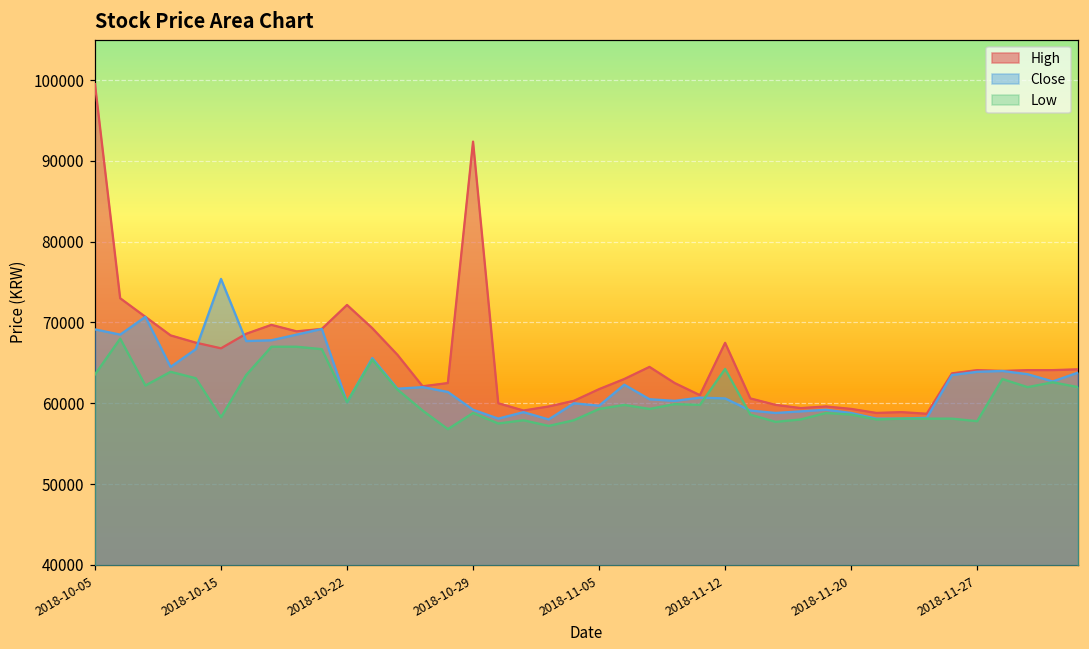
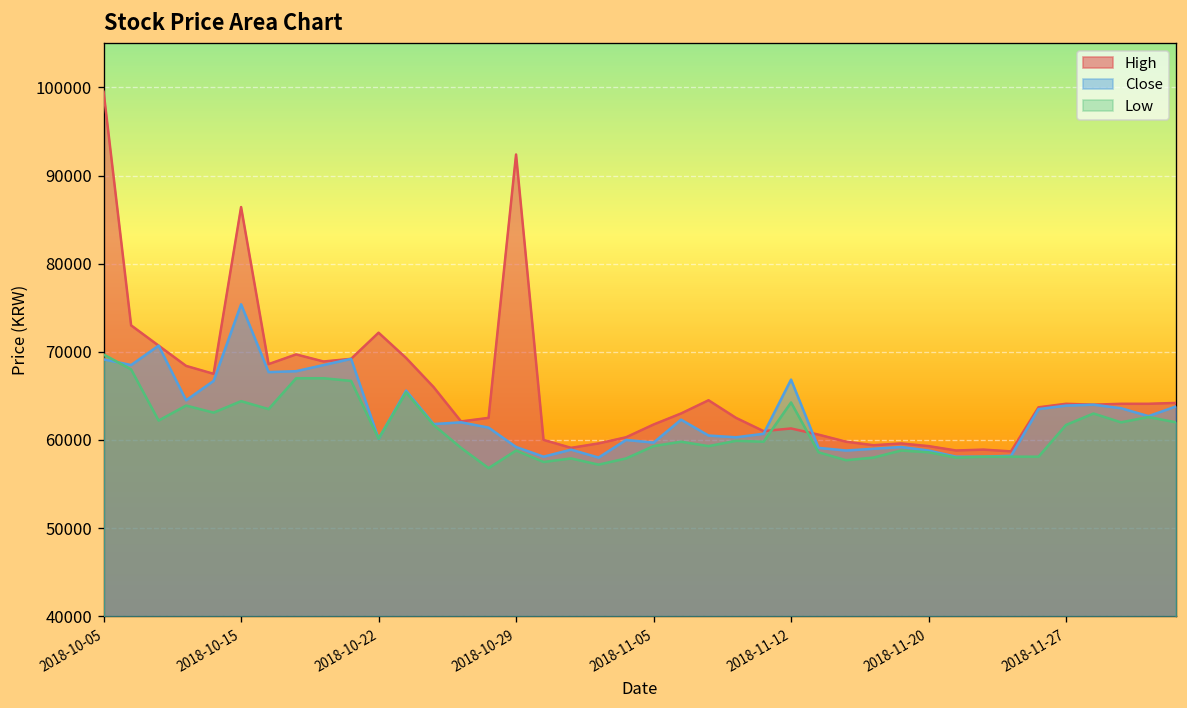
  {
    "High": {
      "2018-10-05": 100000,
-     "2018-10-15": 67000,
+     "2018-10-15": 86000,
      "2018-10-22": 72000,
      "2018-10-29": 92000,
      "2018-11-05": 62000,
-     "2018-11-12": 67000,
+     "2018-11-12": 61000,
      "2018-11-20": 59000
    },
    "Close": {
      "2018-10-05": 69000,
      "2018-10-15": 75000,
      "2018-10-29": 59000,
      "2018-11-05": 60000,
-     "2018-11-12": 61000
+     "2018-11-12": 67000
    },
    "Low": {
-     "2018-10-05": 64000,
-     "2018-10-15": 58000,
+     "2018-10-05": 70000,
+     "2018-10-15": 64000,
      "2018-10-29": 59000,
      "2018-11-05": 59000,
      "2018-11-12": 64000,
-     "2018-11-27": 58000
+     "2018-11-27": 62000
    }
  }
